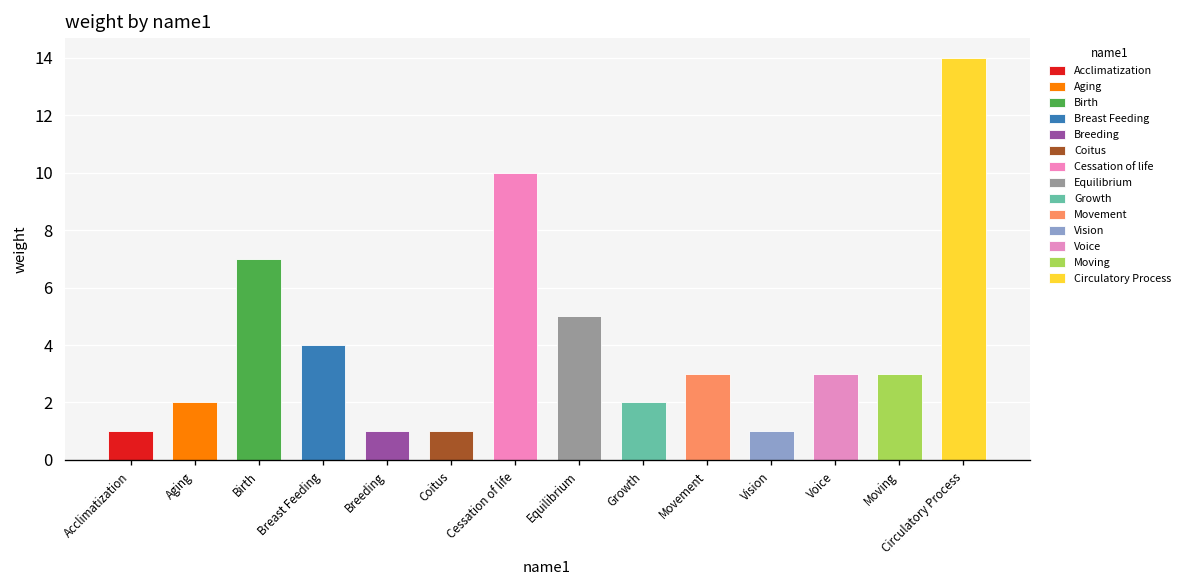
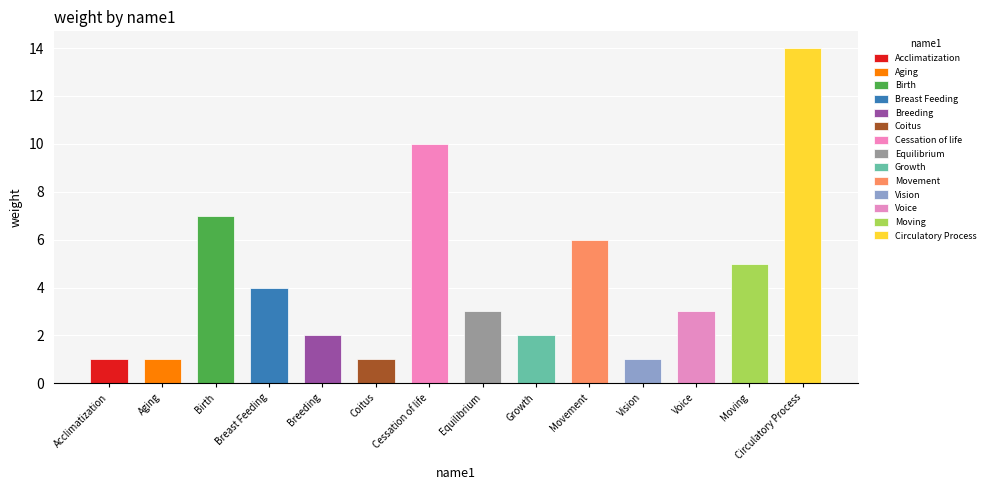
  {
    "Acclimatization": 1,
-   "Aging": 2,
+   "Aging": 1,
    "Birth": 7,
    "Breast Feeding": 4,
-   "Breeding": 1,
+   "Breeding": 2,
    "Coitus": 1,
    "Cessation of life": 10,
-   "Equilibrium": 5,
+   "Equilibrium": 3,
    "Growth": 2,
-   "Movement": 3,
+   "Movement": 6,
    "Vision": 1,
    "Voice": 3,
-   "Moving": 3,
+   "Moving": 5,
    "Circulatory Process": 14
  }
